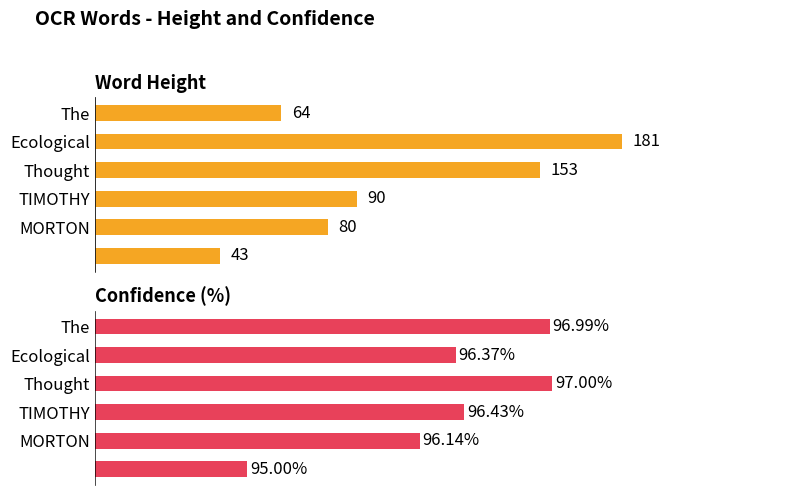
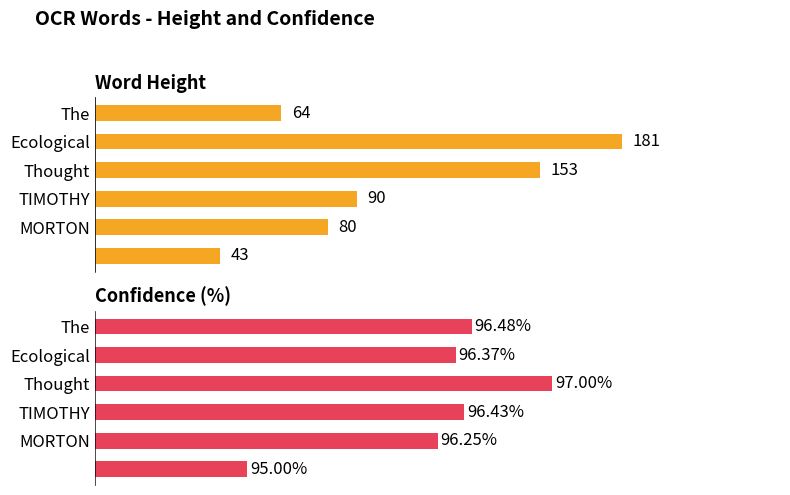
  {
    "Word Height": {
      "The": "64",
      "Ecological": "181",
      "Thought": "153",
      "TIMOTHY": "90",
      "MORTON": "80"
    },
    "Confidence (%)": {
-     "The": "96.99%",
+     "The": "96.48%",
      "Ecological": "96.37%",
      "Thought": "97.00%",
      "TIMOTHY": "96.43%",
-     "MORTON": "96.14%"
+     "MORTON": "96.25%"
    }
  }
